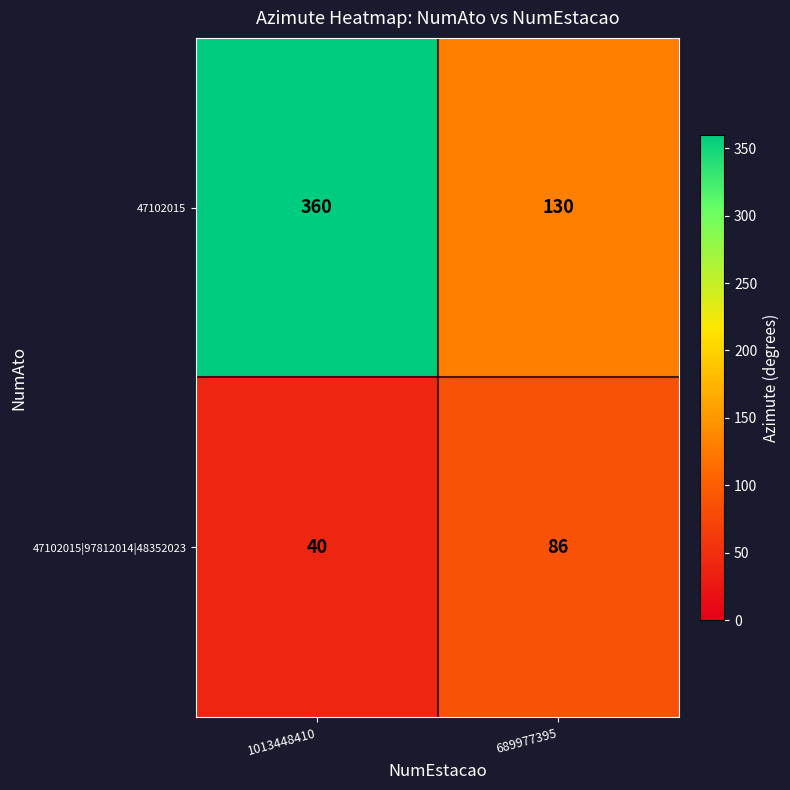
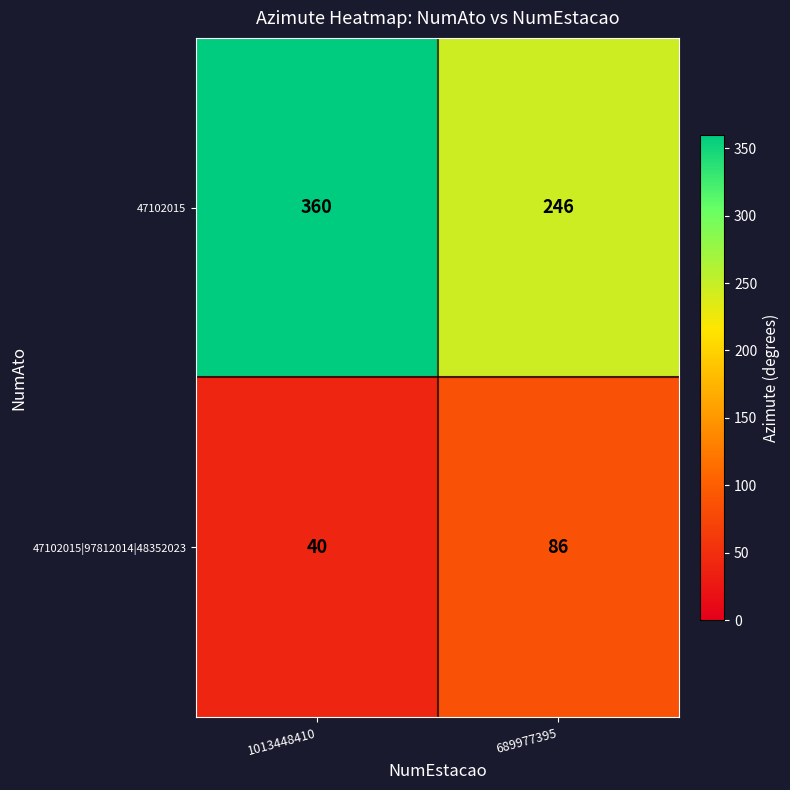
  {
    "47102015": {
      "1013448410": 360,
-     "689977395": 130
+     "689977395": 246
    },
    "47102015|97812014|48352023": {
      "1013448410": 40,
      "689977395": 86
    }
  }
